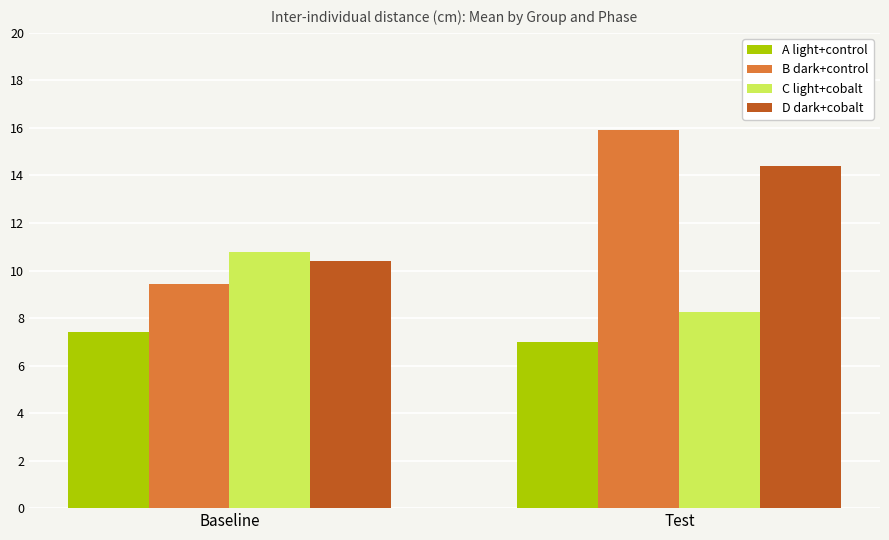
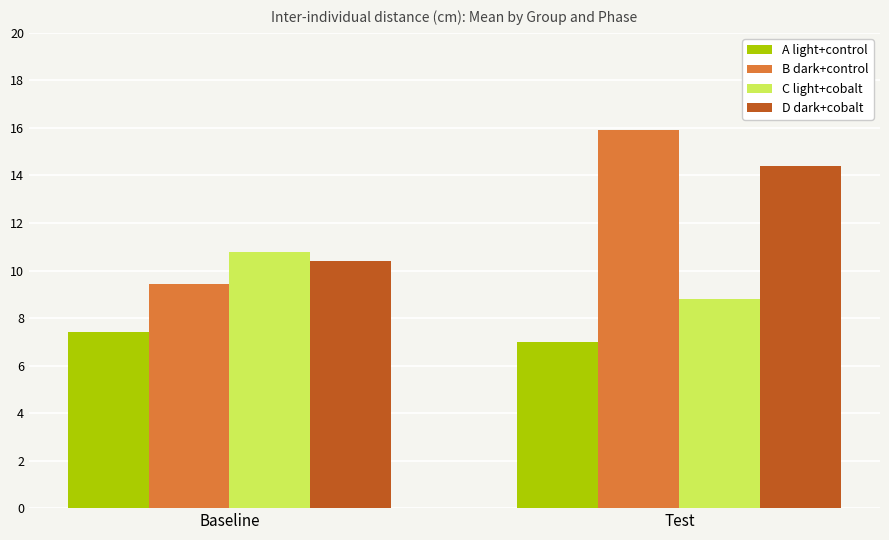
  {
    "A light+control": {
      "Baseline": 7.4,
      "Test": 7.0
    },
    "C light+cobalt": {
      "Baseline": 10.8,
-     "Test": 8.2
+     "Test": 8.8
    }
  }
